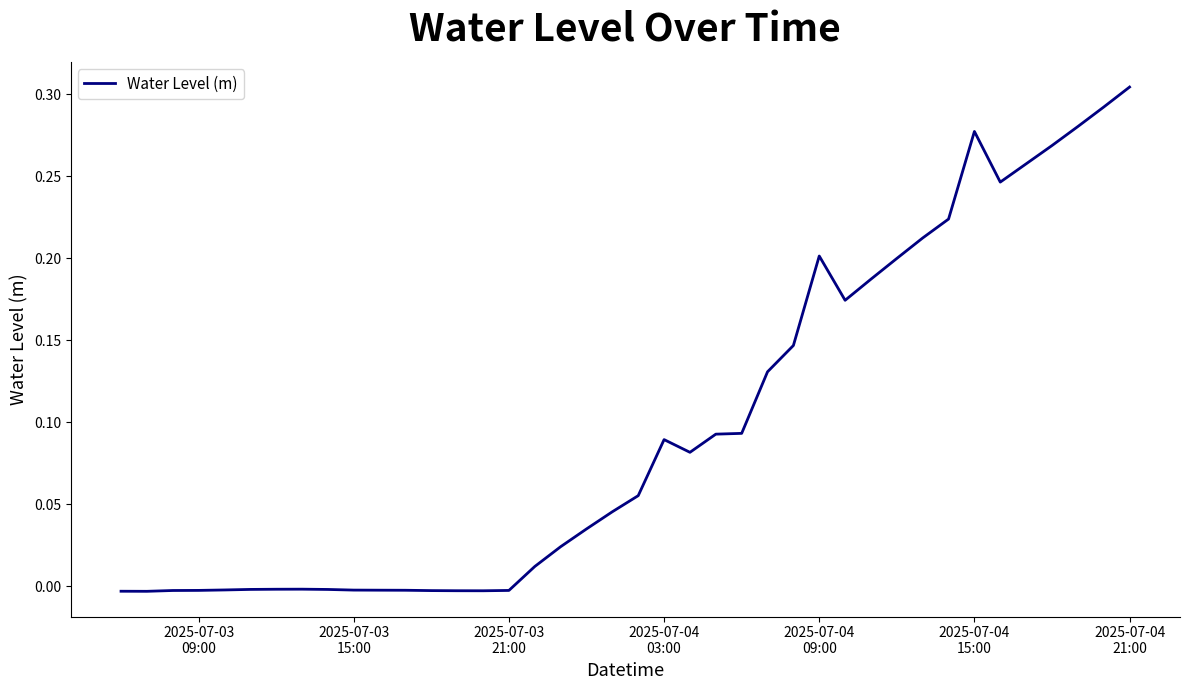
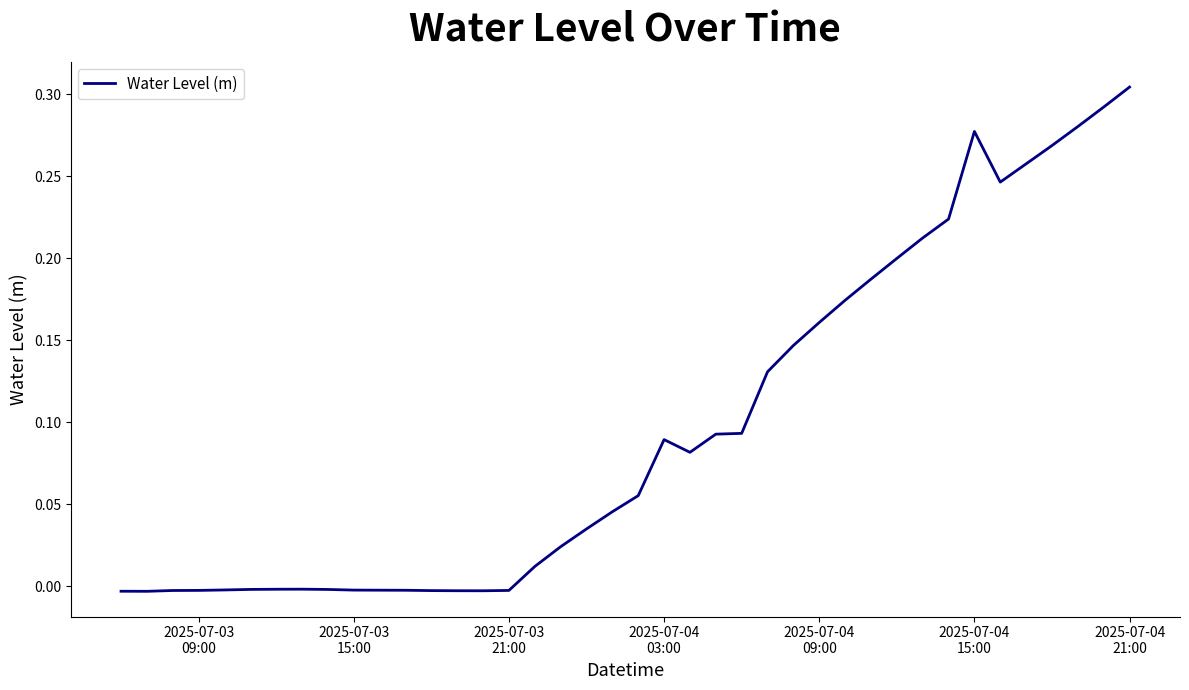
  {
    "2025-07-03 09:00": -0.003,
    "2025-07-03 15:00": -0.002,
    "2025-07-03 21:00": -0.003,
    "2025-07-04 03:00": 0.089,
-   "2025-07-04 09:00": 0.201,
+   "2025-07-04 09:00": 0.161,
    "2025-07-04 15:00": 0.277,
    "2025-07-04 21:00": 0.304
  }
